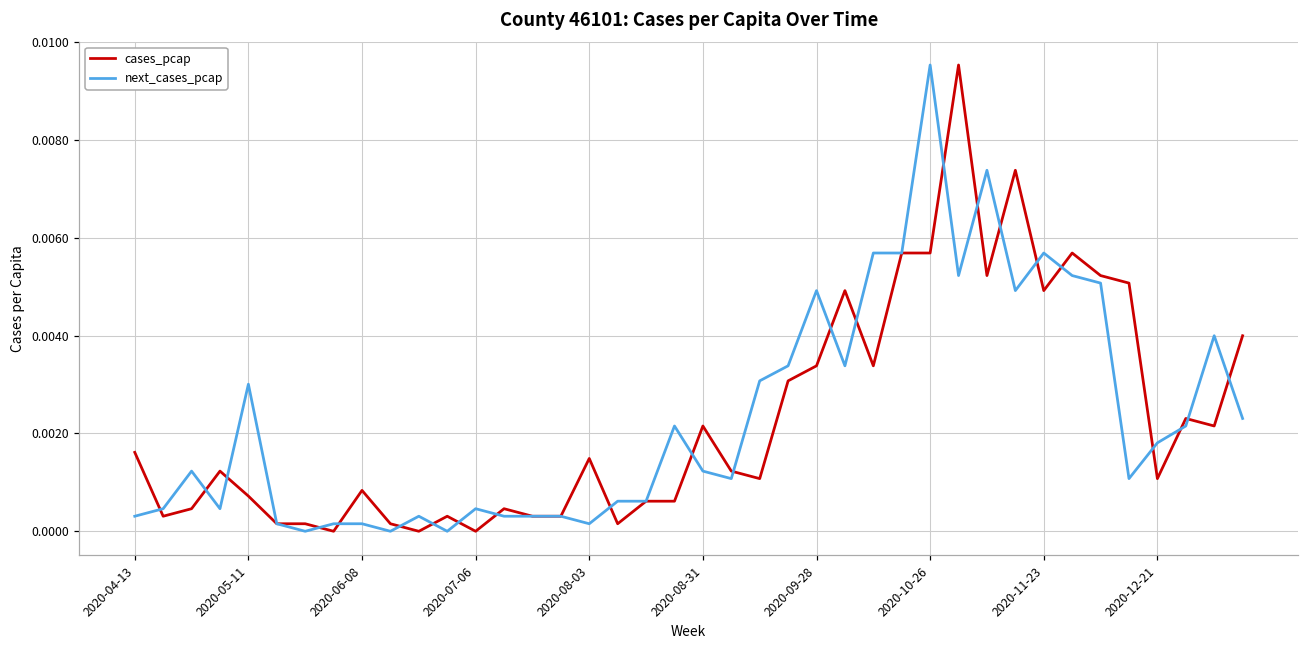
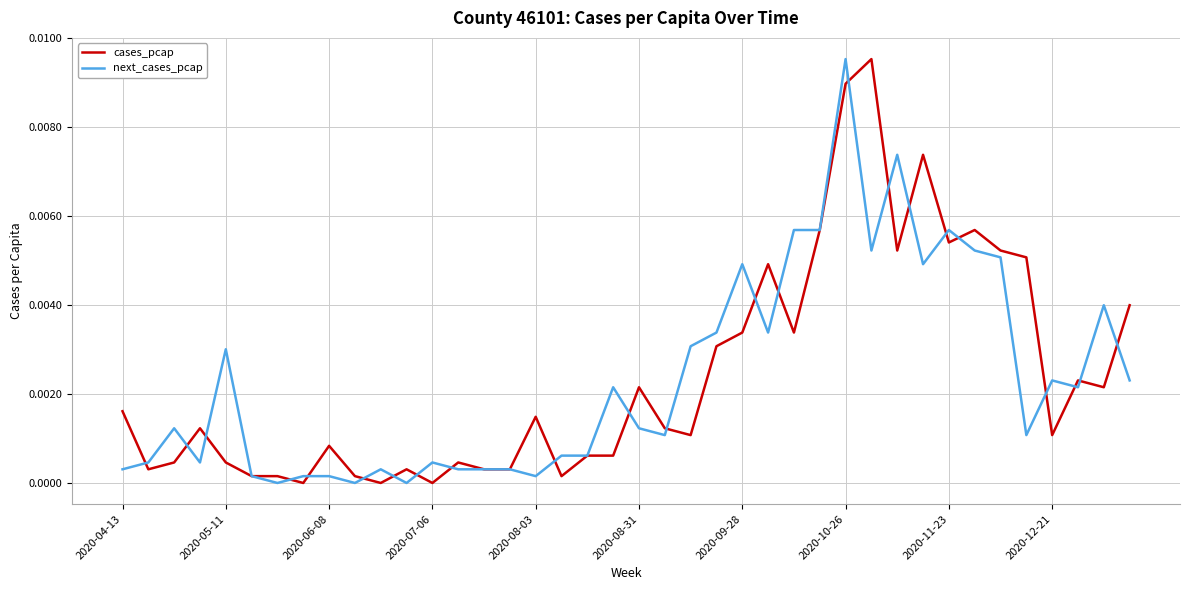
  {
    "cases_pcap": {
      "2020-04-13": 0.0016,
-     "2020-05-11": 0.0007,
+     "2020-05-11": 0.0005,
      "2020-06-08": 0.0008,
      "2020-07-06": 0.0000,
      "2020-08-03": 0.0015,
      "2020-08-31": 0.0022,
      "2020-09-28": 0.0034,
-     "2020-10-26": 0.0057,
-     "2020-11-23": 0.0049,
+     "2020-10-26": 0.0090,
+     "2020-11-23": 0.0054,
      "2020-12-21": 0.0011
    },
    "next_cases_pcap": {
      "2020-04-13": 0.0003,
      "2020-05-11": 0.0030,
      "2020-06-08": 0.0002,
      "2020-07-06": 0.0005,
      "2020-08-03": 0.0002,
      "2020-08-31": 0.0012,
      "2020-09-28": 0.0049,
      "2020-10-26": 0.0095,
      "2020-11-23": 0.0057,
-     "2020-12-21": 0.0018
+     "2020-12-21": 0.0023
    }
  }
